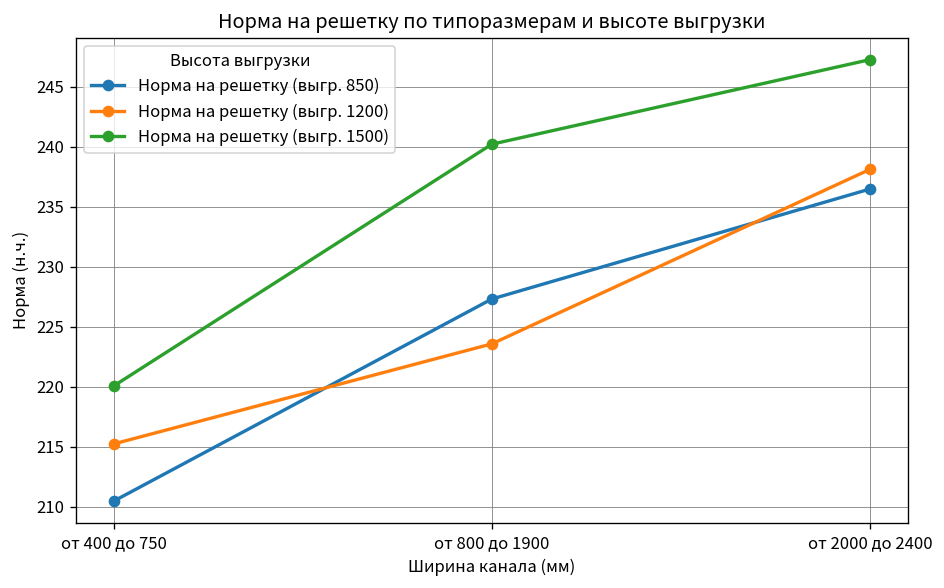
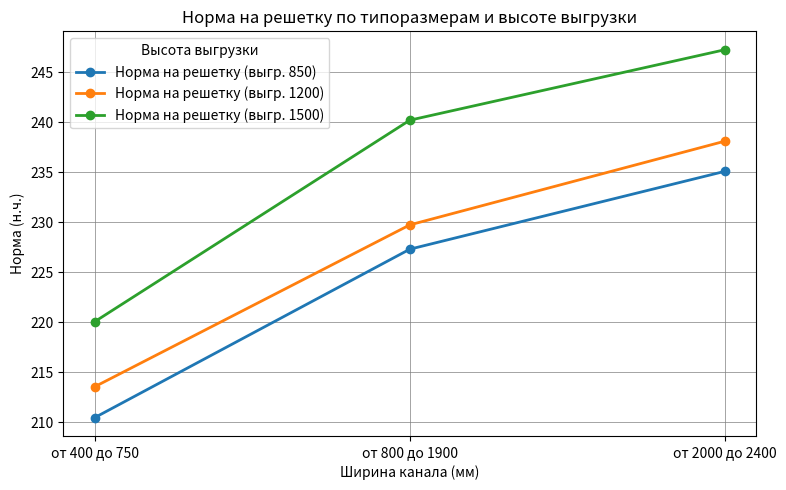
  {
    "Норма на решетку (выгр. 850)": {
      "от 400 до 750": 210,
      "от 800 до 1900": 227,
-     "от 2000 до 2400": 236
+     "от 2000 до 2400": 235
    },
    "Норма на решетку (выгр. 1200)": {
-     "от 400 до 750": 215,
-     "от 800 до 1900": 224,
+     "от 400 до 750": 214,
+     "от 800 до 1900": 230,
      "от 2000 до 2400": 238
    },
    "Норма на решетку (выгр. 1500)": {
      "от 400 до 750": 220,
      "от 800 до 1900": 240,
      "от 2000 до 2400": 247
    }
  }
